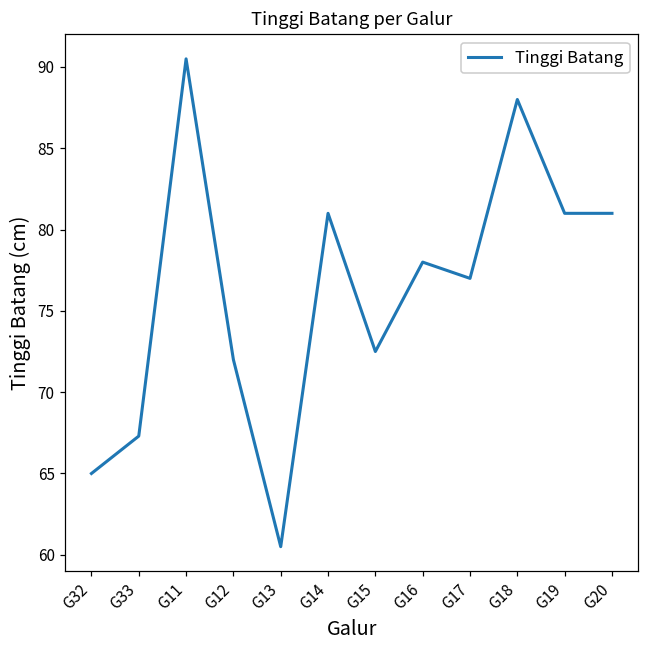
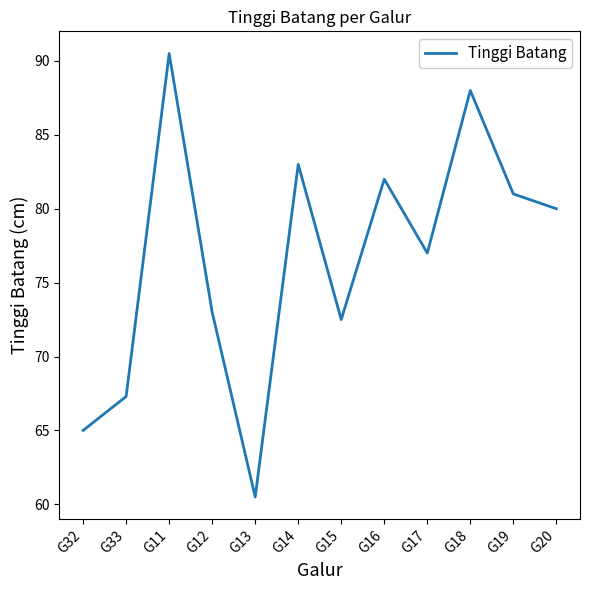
  {
    "G32": 65,
    "G33": 67.3,
    "G11": 90.5,
-   "G12": 72,
+   "G12": 73,
    "G13": 60.5,
-   "G14": 81,
+   "G14": 83,
    "G15": 72.5,
-   "G16": 78,
+   "G16": 82,
    "G17": 77,
    "G18": 88,
    "G19": 81,
-   "G20": 81
+   "G20": 80
  }
